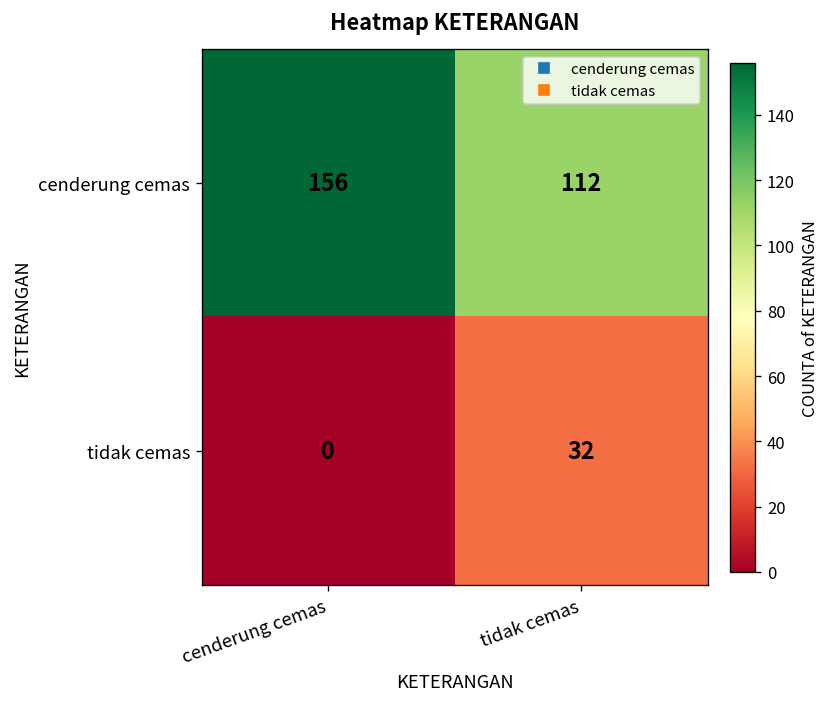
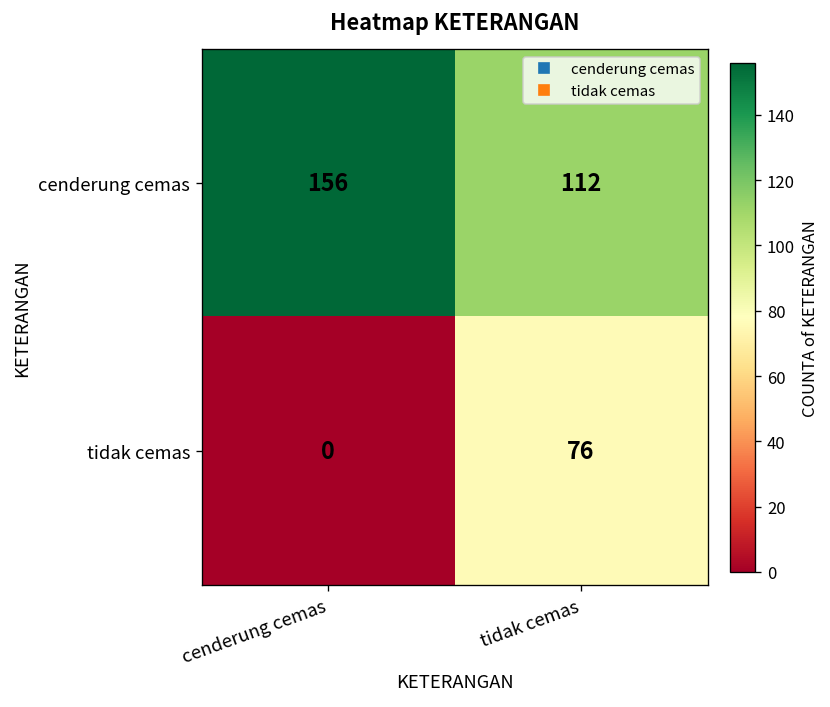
  {
    "cenderung cemas": {
      "cenderung cemas": 156,
      "tidak cemas": 112
    },
    "tidak cemas": {
      "cenderung cemas": 0,
-     "tidak cemas": 32
+     "tidak cemas": 76
    }
  }
